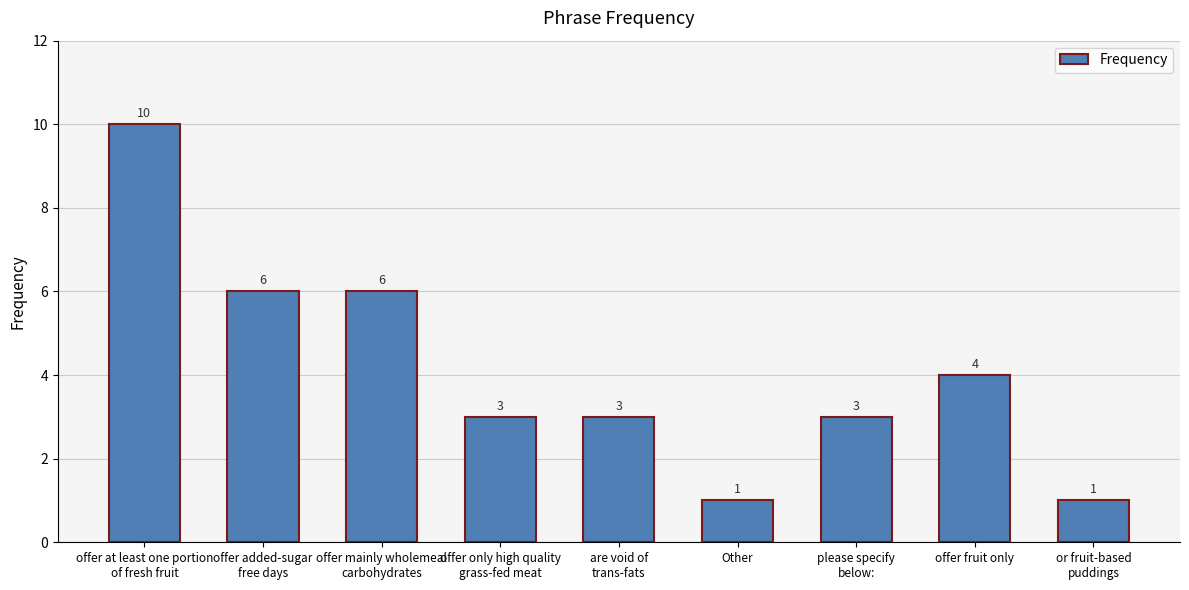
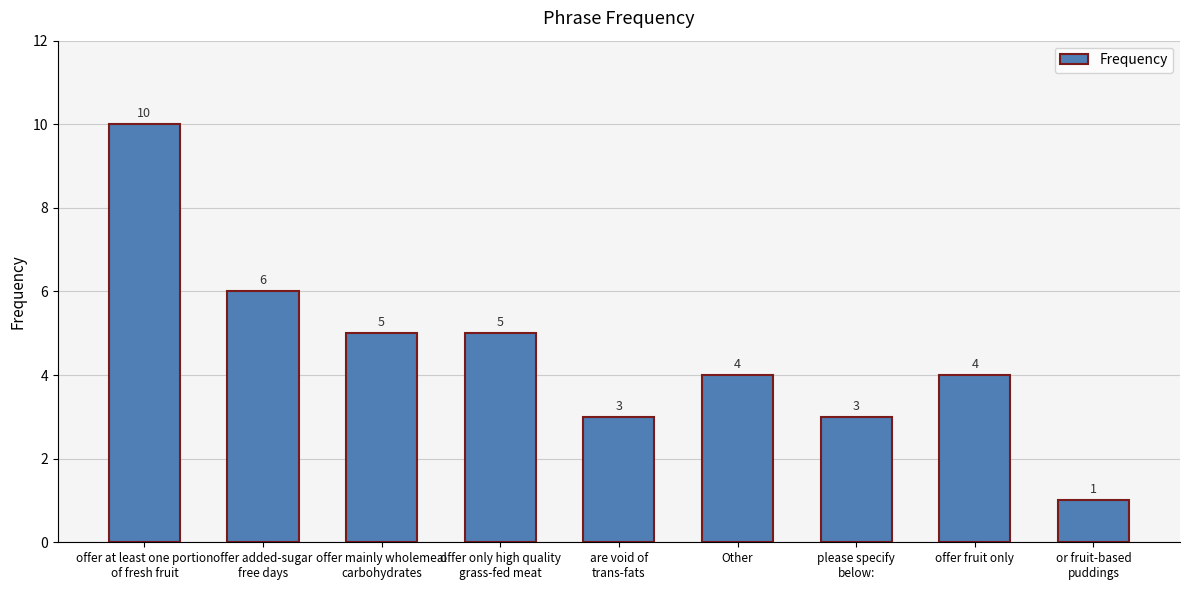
  {
    "offer at least one portion of fresh fruit": 10,
    "offer added-sugar free days": 6,
-   "offer mainly wholemeal carbohydrates": 6,
-   "offer only high quality grass-fed meat": 3,
+   "offer mainly wholemeal carbohydrates": 5,
+   "offer only high quality grass-fed meat": 5,
    "are void of trans-fats": 3,
-   "Other": 1,
+   "Other": 4,
    "please specify below:": 3,
    "offer fruit only": 4,
    "or fruit-based puddings": 1
  }
